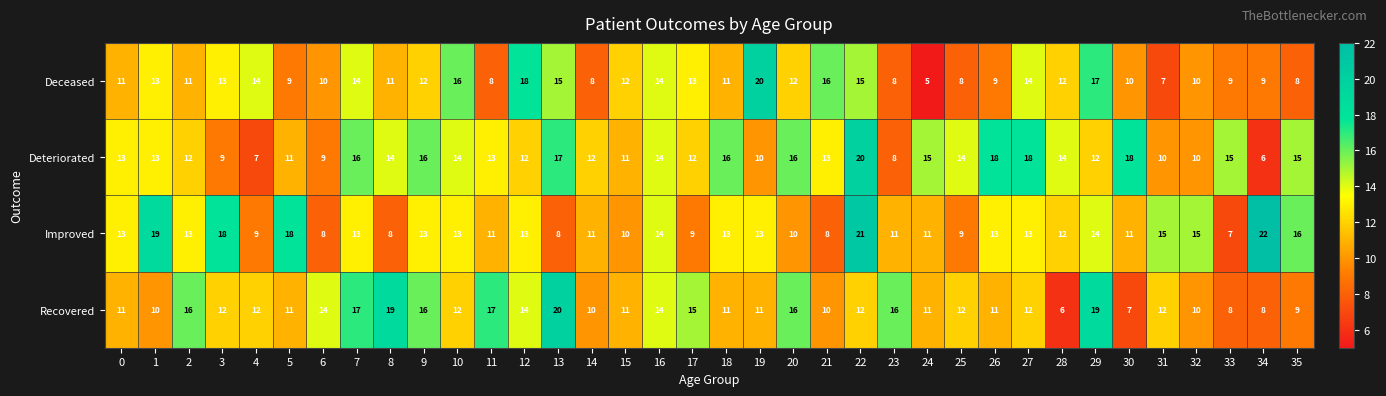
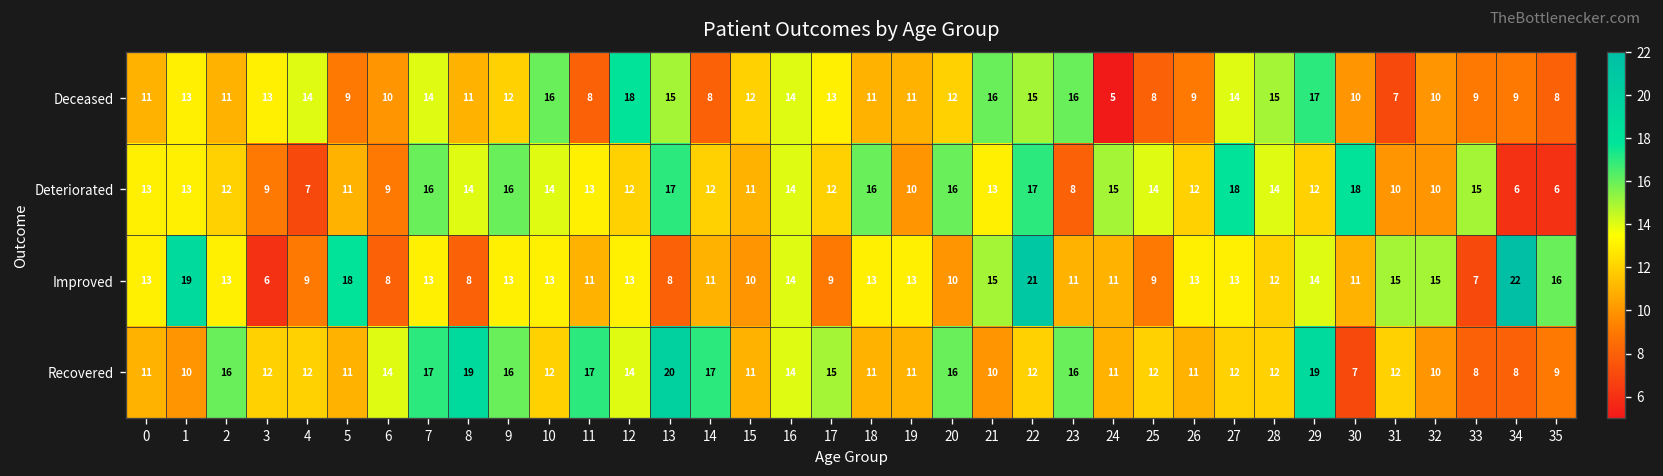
  {
    "Deceased": {
      "0": 11,
      "1": 13,
      "2": 11,
      "3": 13,
      "4": 14,
      "5": 9,
      "6": 10,
      "7": 14,
      "8": 11,
      "9": 12,
      "10": 16,
      "11": 8,
      "12": 18,
      "13": 15,
      "14": 8,
      "15": 12,
      "16": 14,
      "17": 13,
      "18": 11,
-     "19": 20,
+     "19": 11,
      "20": 12,
      "21": 16,
      "22": 15,
-     "23": 8,
+     "23": 16,
      "24": 5,
      "25": 8,
      "26": 9,
      "27": 14,
-     "28": 12,
+     "28": 15,
      "29": 17,
      "30": 10,
      "31": 7,
      "32": 10,
      "33": 9,
      "34": 9,
      "35": 8
    },
    "Deteriorated": {
      "0": 13,
      "1": 13,
      "2": 12,
      "3": 9,
      "4": 7,
      "5": 11,
      "6": 9,
      "7": 16,
      "8": 14,
      "9": 16,
      "10": 14,
      "11": 13,
      "12": 12,
      "13": 17,
      "14": 12,
      "15": 11,
      "16": 14,
      "17": 12,
      "18": 16,
      "19": 10,
      "20": 16,
      "21": 13,
-     "22": 20,
+     "22": 17,
      "23": 8,
      "24": 15,
      "25": 14,
-     "26": 18,
+     "26": 12,
      "27": 18,
      "28": 14,
      "29": 12,
      "30": 18,
      "31": 10,
      "32": 10,
      "33": 15,
      "34": 6,
-     "35": 15
+     "35": 6
    },
    "Improved": {
      "0": 13,
      "1": 19,
      "2": 13,
-     "3": 18,
+     "3": 6,
      "4": 9,
      "5": 18,
      "6": 8,
      "7": 13,
      "8": 8,
      "9": 13,
      "10": 13,
      "11": 11,
      "12": 13,
      "13": 8,
      "14": 11,
      "15": 10,
      "16": 14,
      "17": 9,
      "18": 13,
      "19": 13,
      "20": 10,
-     "21": 8,
+     "21": 15,
      "22": 21,
      "23": 11,
      "24": 11,
      "25": 9,
      "26": 13,
      "27": 13,
      "28": 12,
      "29": 14,
      "30": 11,
      "31": 15,
      "32": 15,
      "33": 7,
      "34": 22,
      "35": 16
    },
    "Recovered": {
      "0": 11,
      "1": 10,
      "2": 16,
      "3": 12,
      "4": 12,
      "5": 11,
      "6": 14,
      "7": 17,
      "8": 19,
      "9": 16,
      "10": 12,
      "11": 17,
      "12": 14,
      "13": 20,
-     "14": 10,
+     "14": 17,
      "15": 11,
      "16": 14,
      "17": 15,
      "18": 11,
      "19": 11,
      "20": 16,
      "21": 10,
      "22": 12,
      "23": 16,
      "24": 11,
      "25": 12,
      "26": 11,
      "27": 12,
-     "28": 6,
+     "28": 12,
      "29": 19,
      "30": 7,
      "31": 12,
      "32": 10,
      "33": 8,
      "34": 8,
      "35": 9
    }
  }
